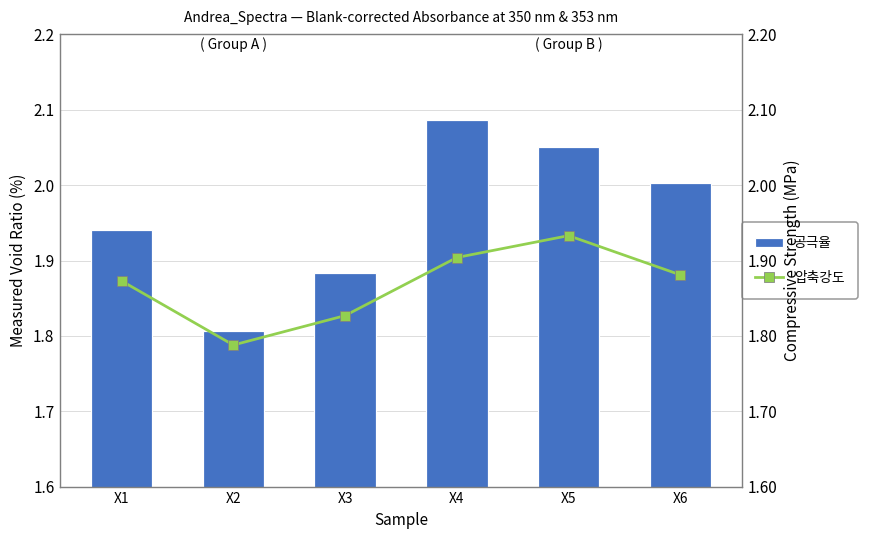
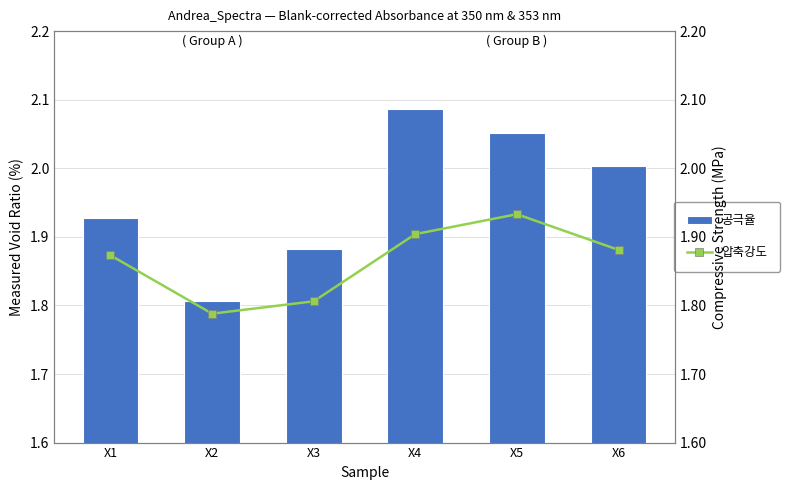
  {
    "공극율": {
-     "X1": 1.94,
+     "X1": 1.93,
      "X2": 1.81,
      "X3": 1.88,
      "X4": 2.09,
      "X5": 2.05,
      "X6": 2.00
    },
    "압축강도": {
      "X1": 1.87,
      "X2": 1.79,
-     "X3": 1.83,
+     "X3": 1.81,
      "X4": 1.90,
      "X5": 1.93,
      "X6": 1.88
    }
  }
